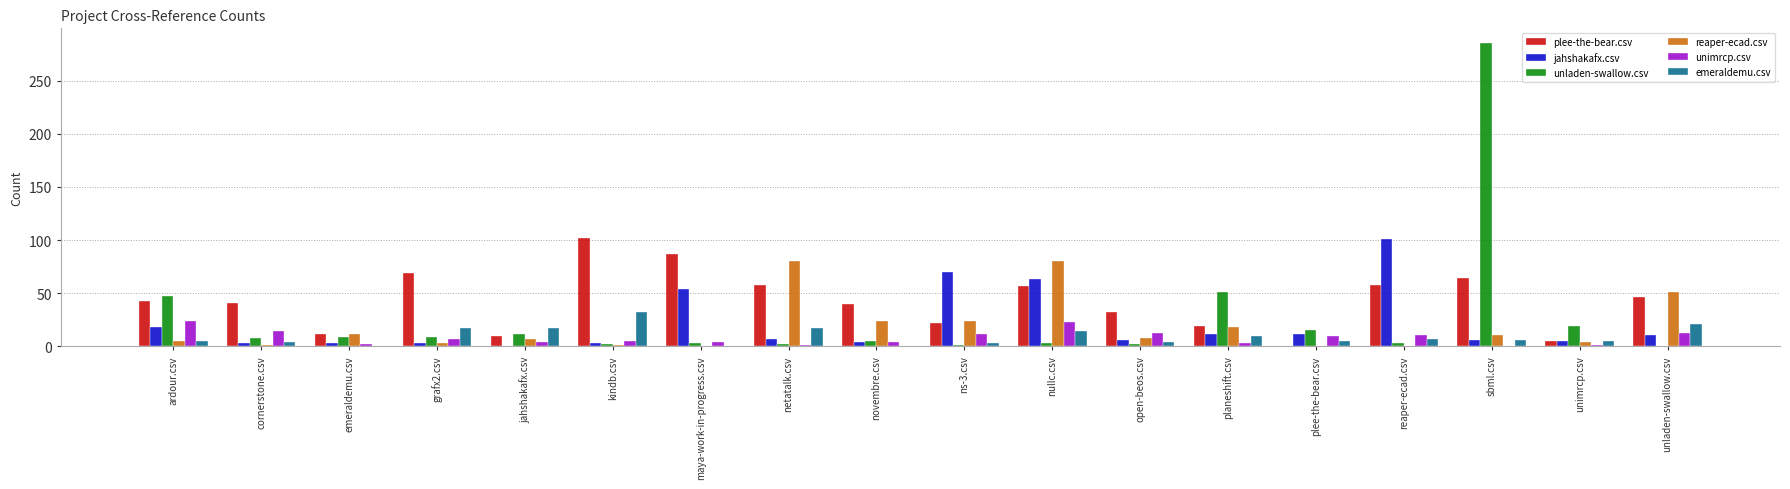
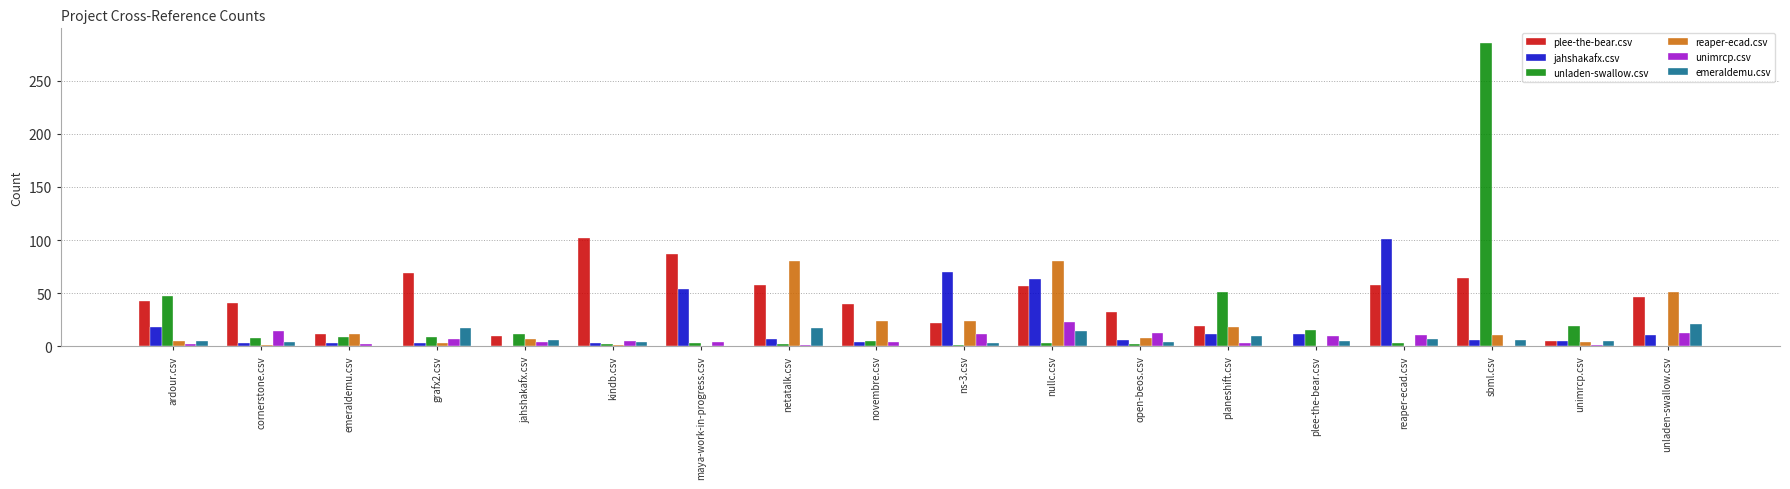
  {
    "plee-the-bear.csv": {
      "ardour.csv": 43,
      "cornerstone.csv": 41,
      "emeraldemu.csv": 12,
      "grafx2.csv": 69,
      "jahshakafx.csv": 10,
      "kindb.csv": 102,
      "maya-work-in-progress.csv": 87,
      "netatalk.csv": 58,
      "novembre.csv": 40,
      "ns-3.csv": 22,
      "nullc.csv": 57,
      "open-beos.csv": 32,
      "planeshift.csv": 19,
      "plee-the-bear.csv": 0,
      "reaper-ecad.csv": 58,
      "sbml.csv": 64,
      "unimrcp.csv": 5,
      "unladen-swallow.csv": 46
    },
    "jahshakafx.csv": {
      "ardour.csv": 18,
      "cornerstone.csv": 3,
      "emeraldemu.csv": 3,
      "grafx2.csv": 3,
      "jahshakafx.csv": 0,
      "kindb.csv": 3,
      "maya-work-in-progress.csv": 54,
      "netatalk.csv": 7,
      "novembre.csv": 4,
      "ns-3.csv": 70,
      "nullc.csv": 63,
      "open-beos.csv": 6,
      "planeshift.csv": 12,
      "plee-the-bear.csv": 12,
      "reaper-ecad.csv": 101,
      "sbml.csv": 6,
      "unimrcp.csv": 5,
      "unladen-swallow.csv": 11
    },
    "unladen-swallow.csv": {
      "ardour.csv": 47,
      "cornerstone.csv": 8,
      "emeraldemu.csv": 9,
      "grafx2.csv": 9,
      "jahshakafx.csv": 12,
      "maya-work-in-progress.csv": 3,
      "novembre.csv": 5,
      "nullc.csv": 3,
      "planeshift.csv": 51,
      "plee-the-bear.csv": 15,
      "reaper-ecad.csv": 3,
      "sbml.csv": 285,
      "unimrcp.csv": 19,
      "unladen-swallow.csv": 0
    },
    "reaper-ecad.csv": {
      "ardour.csv": 5,
      "emeraldemu.csv": 12,
      "grafx2.csv": 3,
      "jahshakafx.csv": 7,
      "maya-work-in-progress.csv": 0,
      "netatalk.csv": 80,
      "novembre.csv": 24,
      "ns-3.csv": 24,
      "nullc.csv": 80,
      "open-beos.csv": 8,
      "planeshift.csv": 18,
      "plee-the-bear.csv": 0,
      "reaper-ecad.csv": 0,
      "sbml.csv": 11,
      "unimrcp.csv": 4,
      "unladen-swallow.csv": 51
    },
    "unimrcp.csv": {
-     "ardour.csv": 24,
+     "ardour.csv": 2,
      "cornerstone.csv": 14,
      "grafx2.csv": 7,
      "jahshakafx.csv": 4,
      "kindb.csv": 5,
      "maya-work-in-progress.csv": 4,
      "novembre.csv": 4,
      "ns-3.csv": 12,
      "nullc.csv": 23,
      "open-beos.csv": 13,
      "planeshift.csv": 3,
      "plee-the-bear.csv": 10,
      "reaper-ecad.csv": 11,
      "sbml.csv": 0,
      "unladen-swallow.csv": 13
    },
    "emeraldemu.csv": {
      "ardour.csv": 5,
      "cornerstone.csv": 4,
      "emeraldemu.csv": 0,
      "grafx2.csv": 17,
-     "jahshakafx.csv": 17,
-     "kindb.csv": 33,
+     "jahshakafx.csv": 6,
+     "kindb.csv": 4,
      "maya-work-in-progress.csv": 0,
      "netatalk.csv": 17,
      "novembre.csv": 0,
      "ns-3.csv": 3,
      "nullc.csv": 15,
      "open-beos.csv": 4,
      "planeshift.csv": 10,
      "plee-the-bear.csv": 5,
      "reaper-ecad.csv": 7,
      "sbml.csv": 6,
      "unimrcp.csv": 5,
      "unladen-swallow.csv": 21
    }
  }
